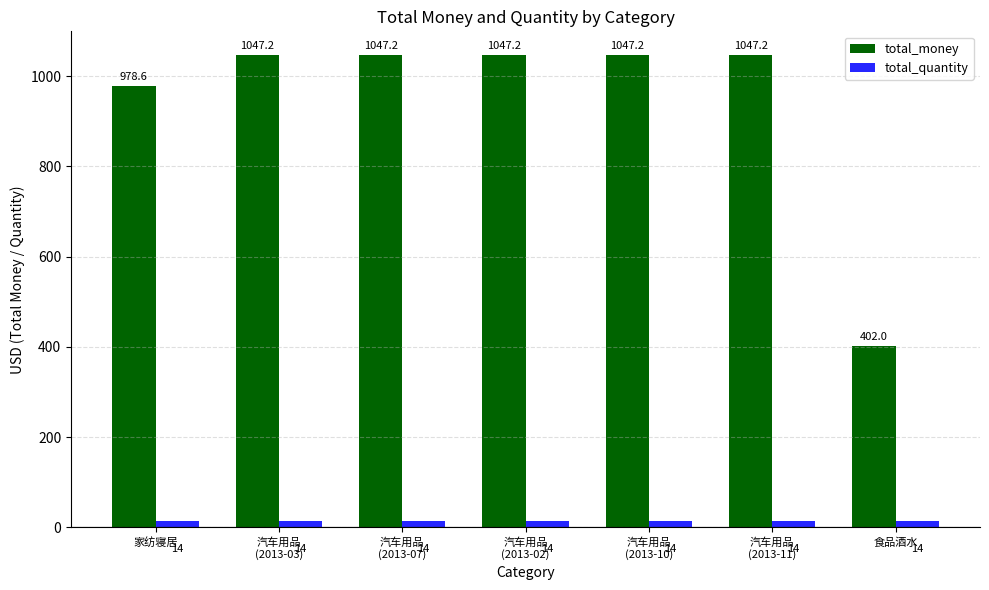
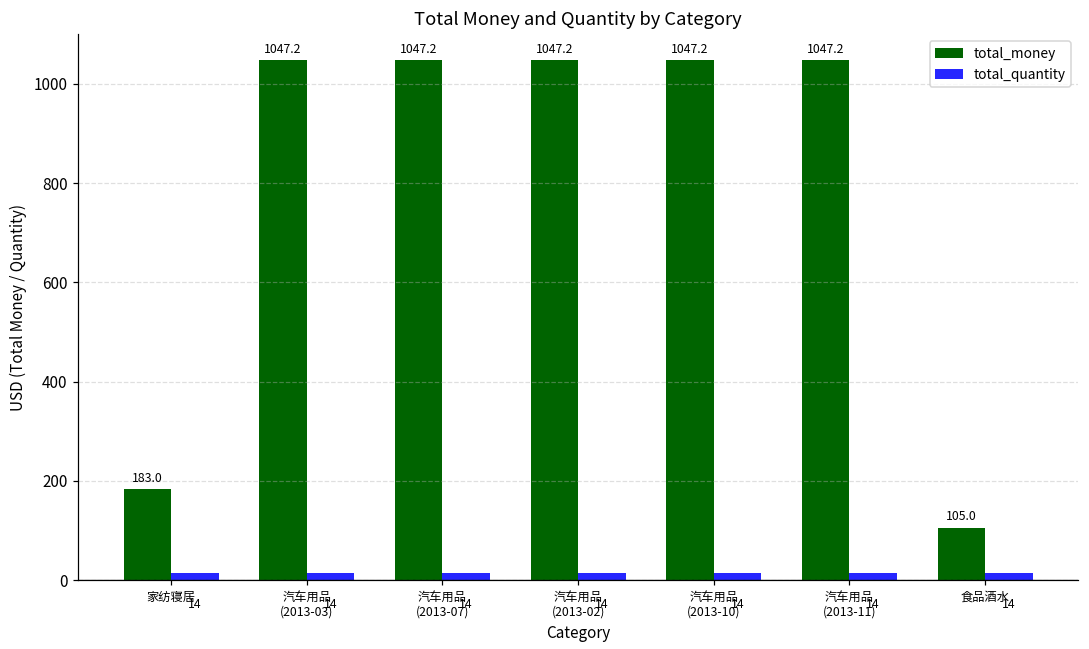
  {
    "total_money": {
-     "家纺寝居": 978.6,
+     "家纺寝居": 183.0,
      "汽车用品 (2013-03)": 1047.2,
      "汽车用品 (2013-07)": 1047.2,
      "汽车用品 (2013-02)": 1047.2,
      "汽车用品 (2013-10)": 1047.2,
      "汽车用品 (2013-11)": 1047.2,
-     "食品酒水": 402.0
+     "食品酒水": 105.0
    },
    "total_quantity": {
      "家纺寝居": 14,
      "汽车用品 (2013-03)": 14,
      "汽车用品 (2013-07)": 14,
      "汽车用品 (2013-02)": 14,
      "汽车用品 (2013-10)": 14,
      "汽车用品 (2013-11)": 14,
      "食品酒水": 14
    }
  }
